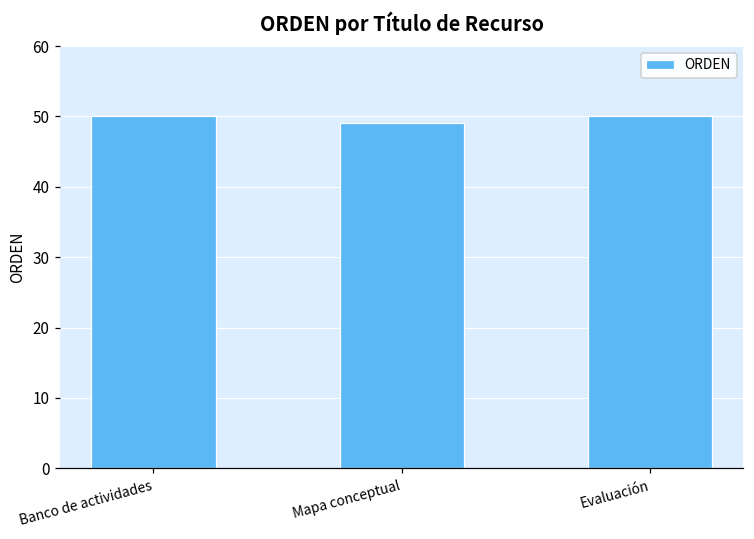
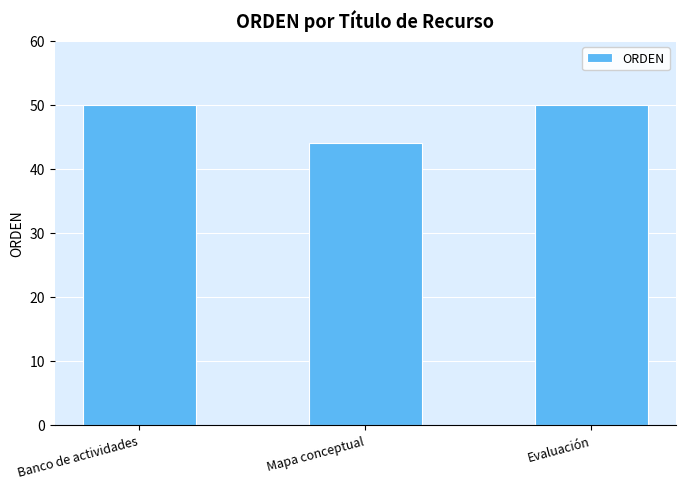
  {
    "Banco de actividades": 50,
-   "Mapa conceptual": 49,
+   "Mapa conceptual": 44,
    "Evaluación": 50
  }
